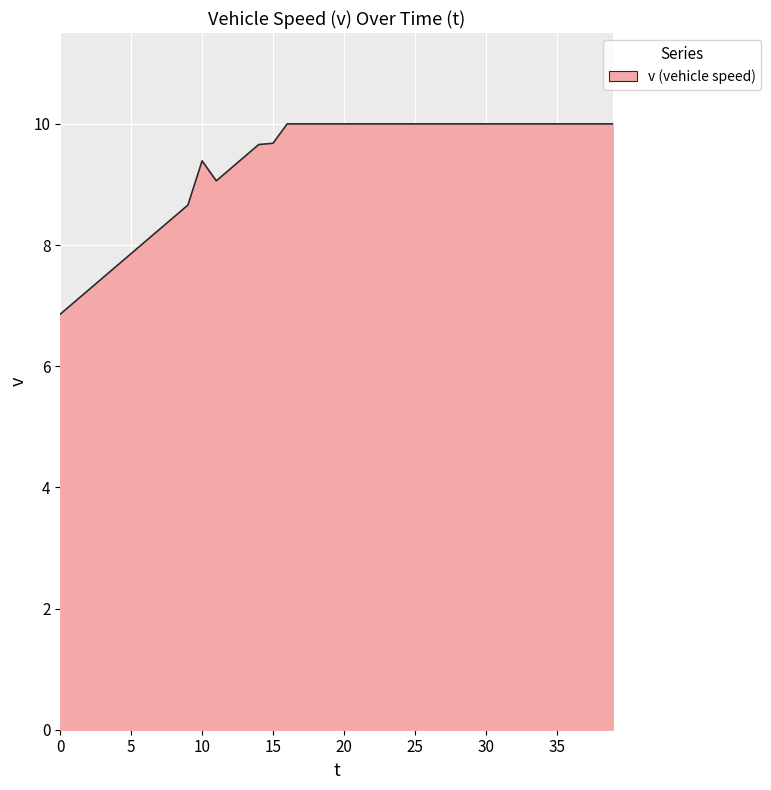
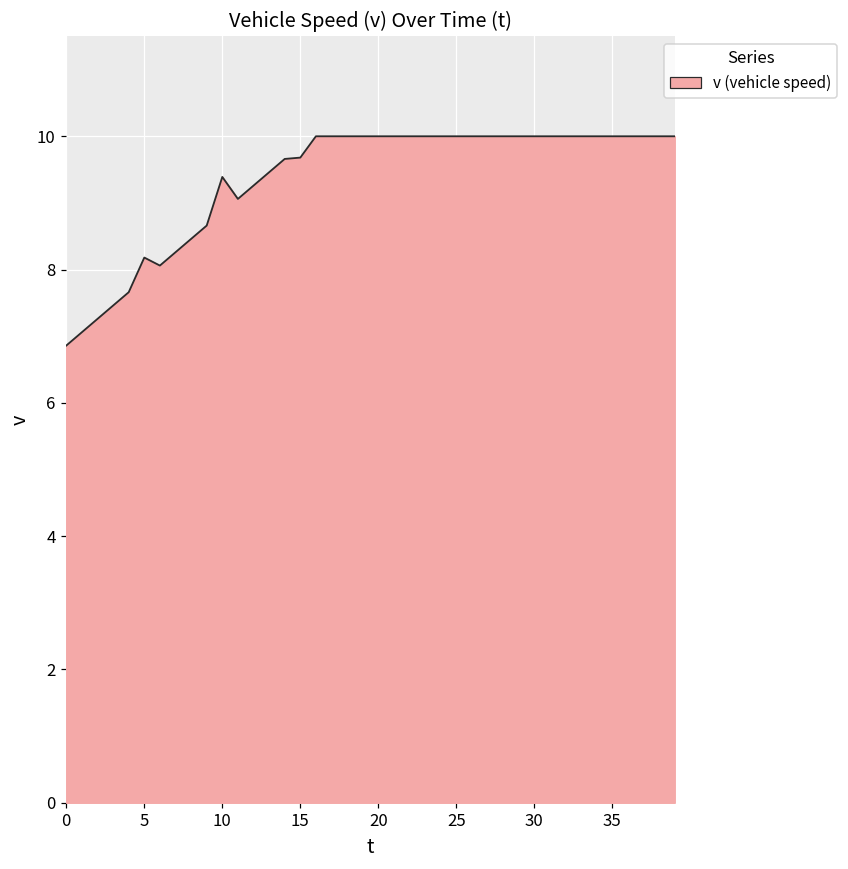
  {
    "0": 6.9,
-   "5": 7.9,
+   "5": 8.2,
    "10": 9.4,
    "15": 9.7,
    "20": 10.0,
    "25": 10.0,
    "30": 10.0,
    "35": 10.0
  }
